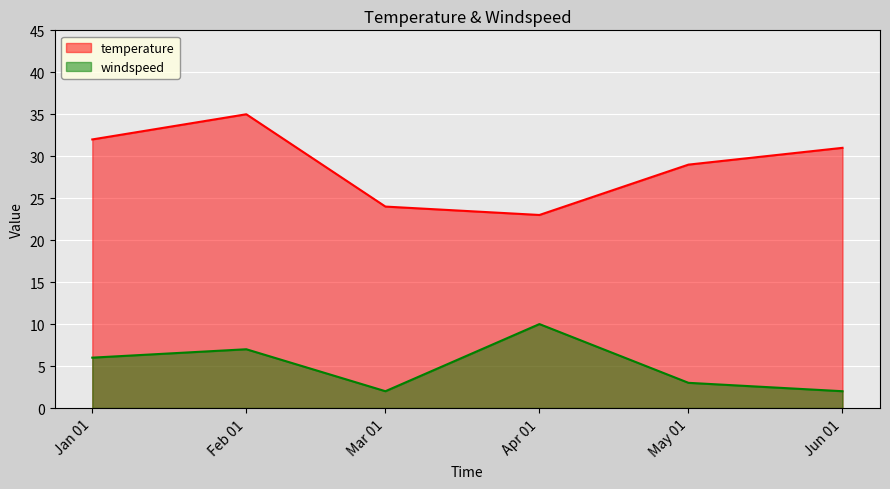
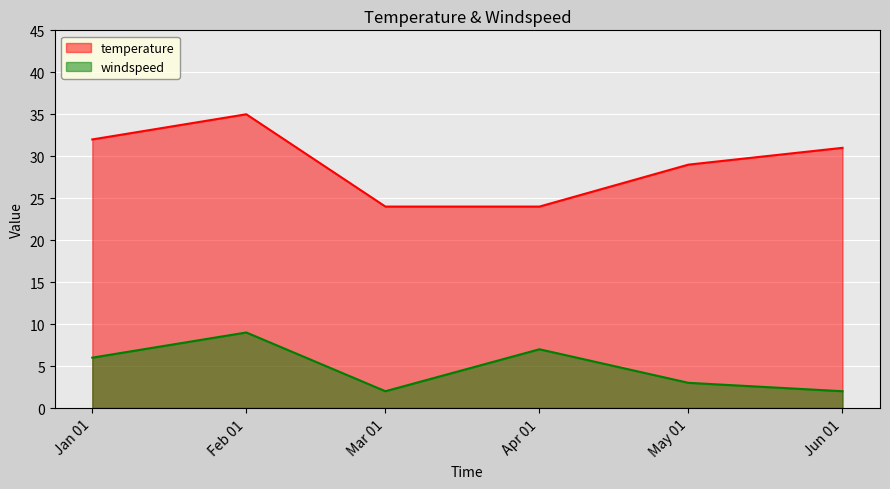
  {
    "temperature": {
      "Jan 01": 32,
      "Feb 01": 35,
      "Mar 01": 24,
-     "Apr 01": 23,
+     "Apr 01": 24,
      "May 01": 29,
      "Jun 01": 31
    },
    "windspeed": {
      "Jan 01": 6,
-     "Feb 01": 7,
+     "Feb 01": 9,
      "Mar 01": 2,
-     "Apr 01": 10,
+     "Apr 01": 7,
      "May 01": 3,
      "Jun 01": 2
    }
  }
